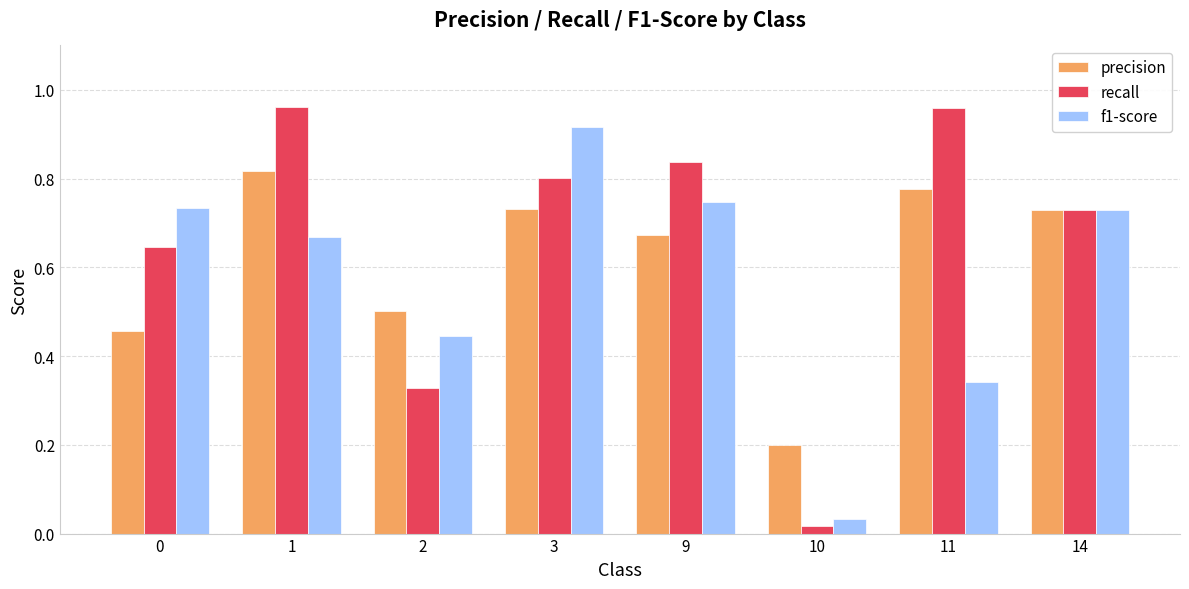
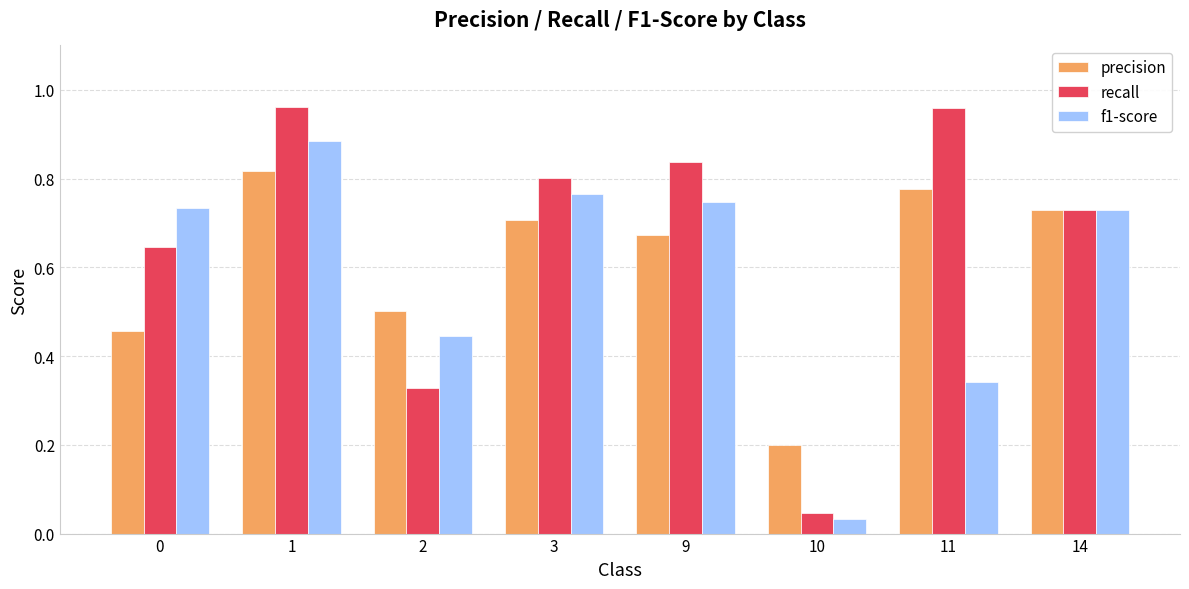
  {
    "precision": {
      "0": 0.46,
      "1": 0.82,
      "2": 0.50,
-     "3": 0.73,
+     "3": 0.71,
      "9": 0.67,
      "10": 0.20,
      "11": 0.78,
      "14": 0.73
    },
    "recall": {
      "0": 0.65,
      "1": 0.96,
      "2": 0.33,
      "3": 0.80,
      "9": 0.84,
-     "10": 0.02,
+     "10": 0.05,
      "11": 0.96,
      "14": 0.73
    },
    "f1-score": {
      "0": 0.73,
-     "1": 0.67,
+     "1": 0.88,
      "2": 0.44,
-     "3": 0.92,
+     "3": 0.76,
      "9": 0.75,
      "10": 0.03,
      "11": 0.34,
      "14": 0.73
    }
  }
